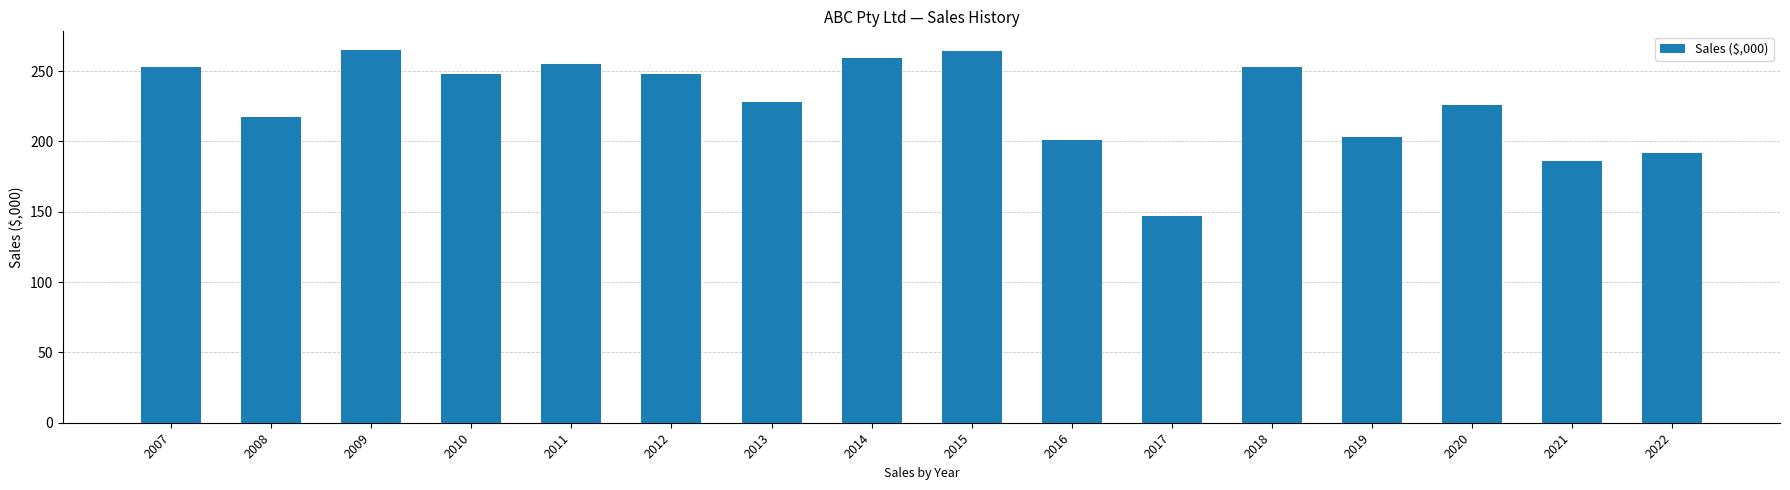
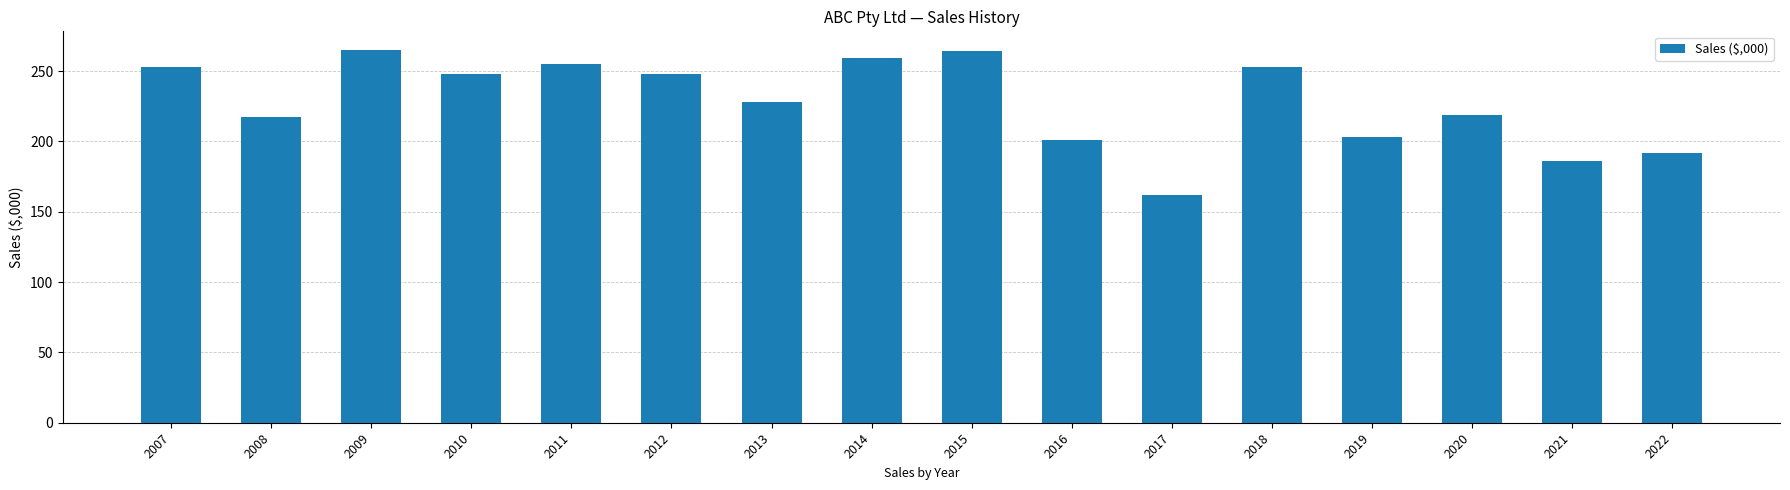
  {
    "2007": 253,
    "2008": 217,
    "2009": 265,
    "2010": 248,
    "2011": 255,
    "2012": 248,
    "2013": 228,
    "2014": 259,
    "2015": 264,
    "2016": 201,
-   "2017": 147,
+   "2017": 162,
    "2018": 253,
    "2019": 203,
-   "2020": 226,
+   "2020": 219,
    "2021": 186,
    "2022": 192
  }
